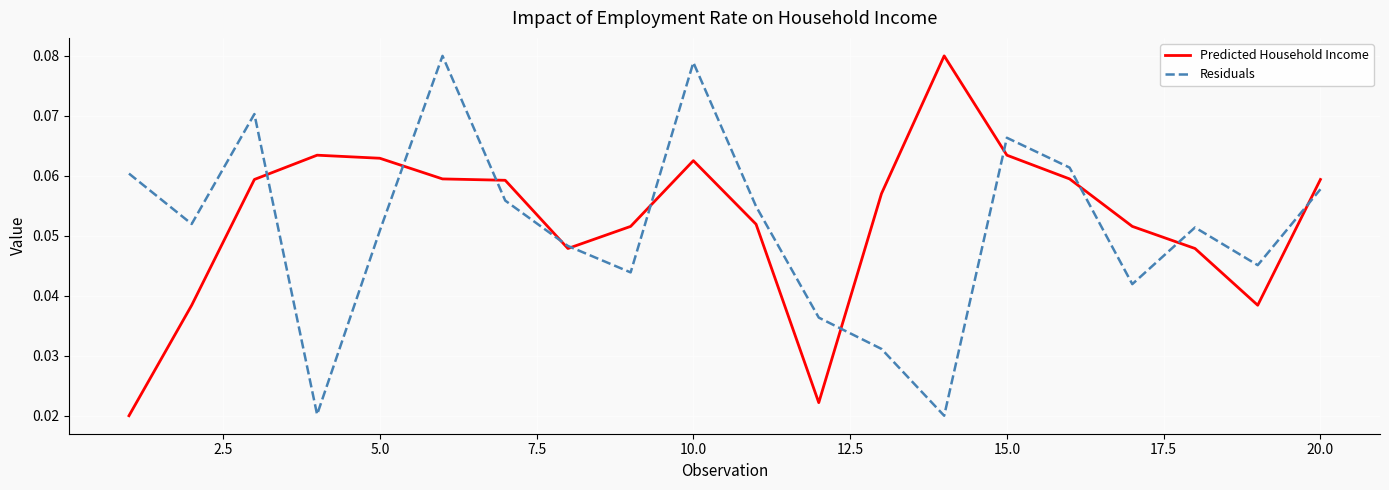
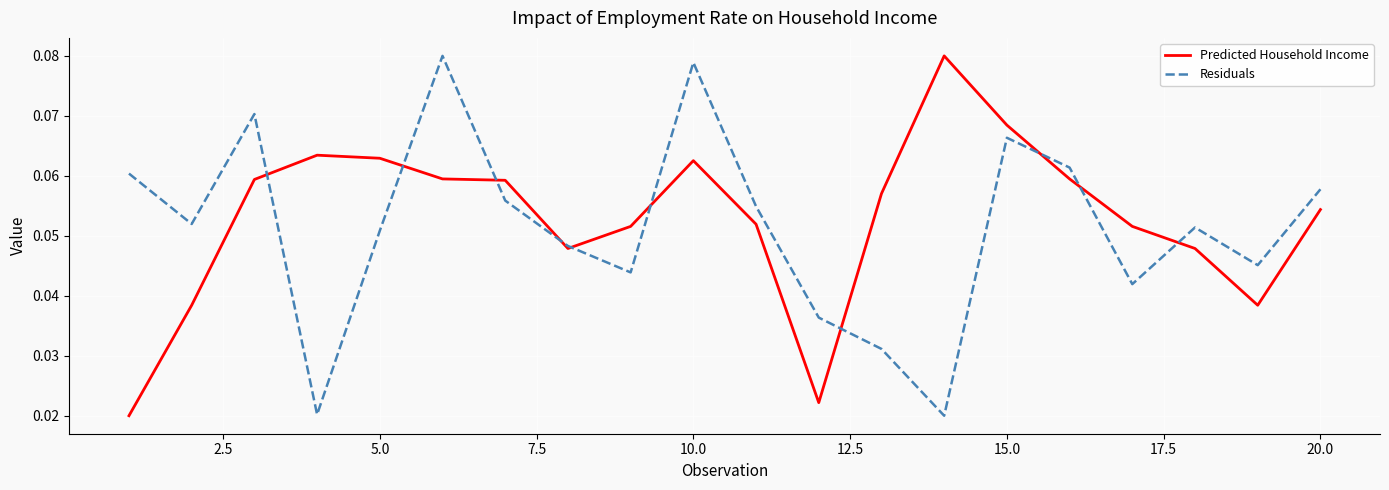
  {
    "Predicted Household Income": {
      "5.0": 0.063,
      "10.0": 0.063,
-     "15.0": 0.063,
-     "20.0": 0.059
+     "15.0": 0.068,
+     "20.0": 0.054
    },
    "Residuals": {
      "5.0": 0.051,
      "10.0": 0.079,
      "15.0": 0.066,
      "20.0": 0.058
    }
  }
